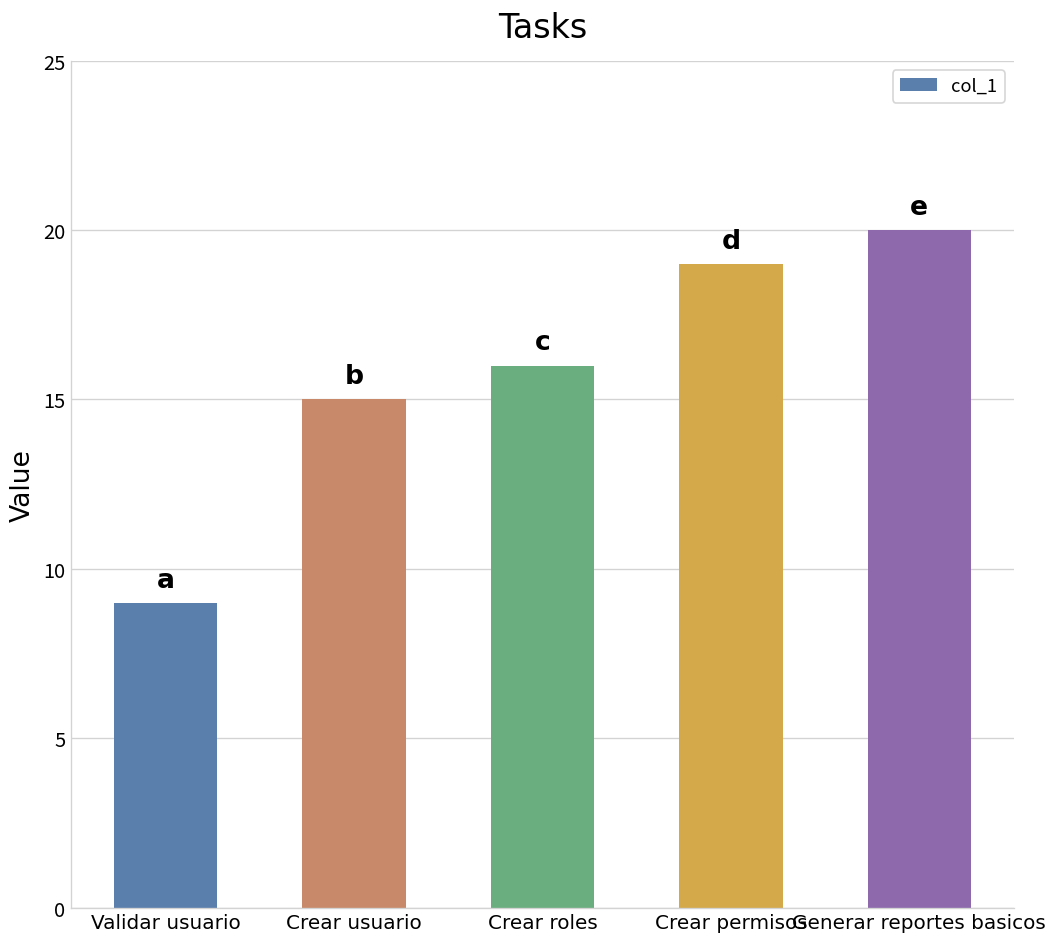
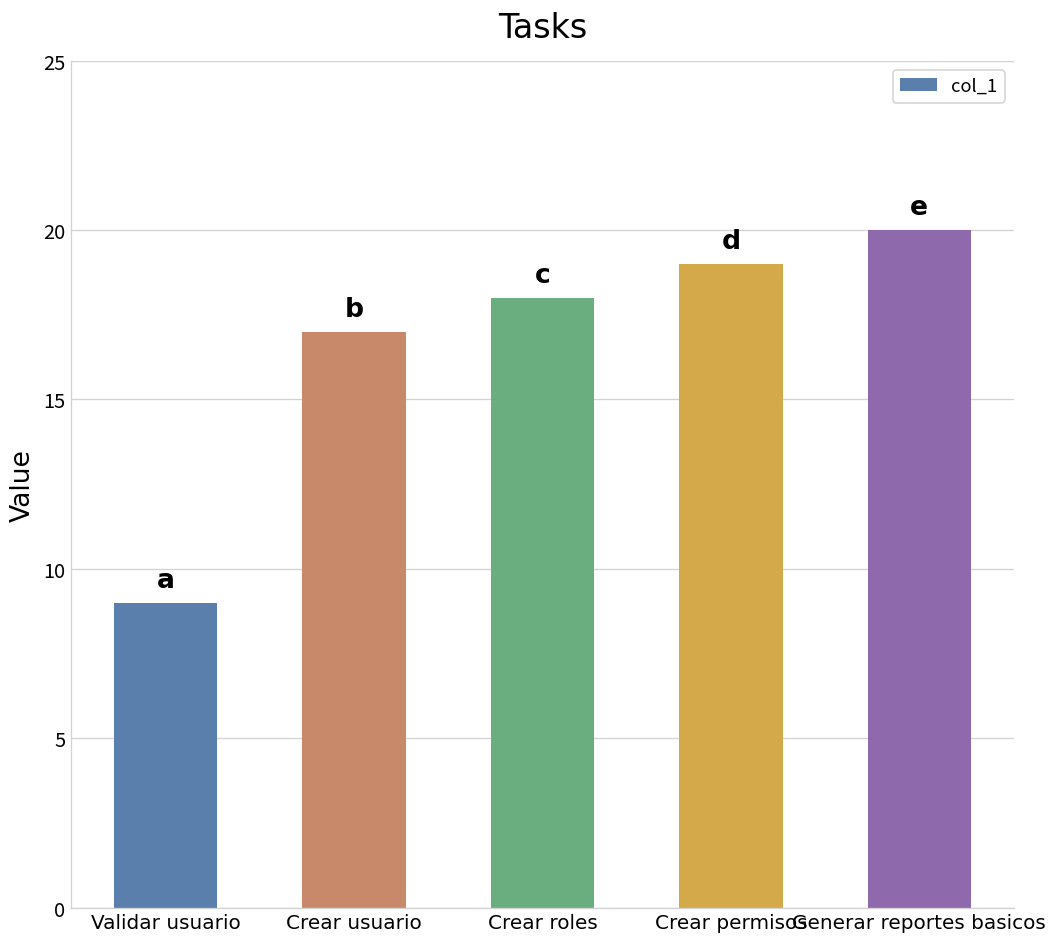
  {
    "Validar usuario": 9,
-   "Crear usuario": 15,
-   "Crear roles": 16,
+   "Crear usuario": 17,
+   "Crear roles": 18,
    "Crear permisos": 19,
    "Generar reportes basicos": 20
  }
